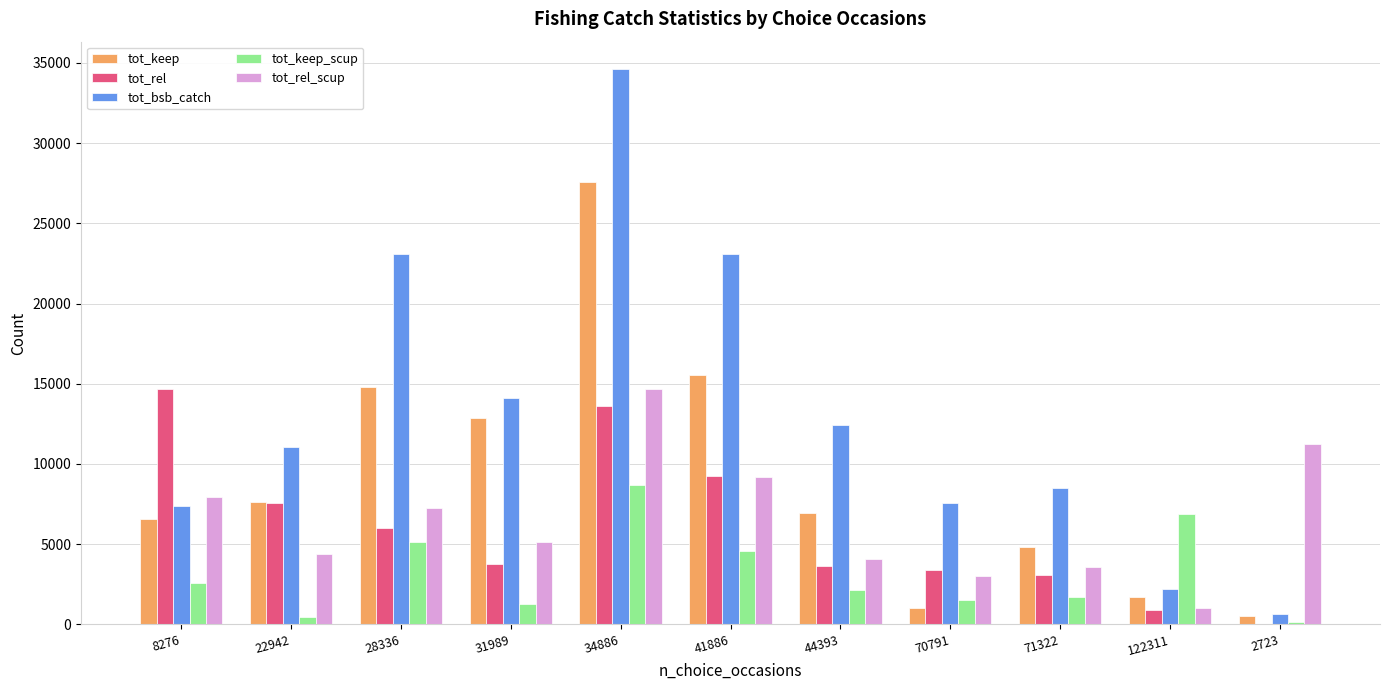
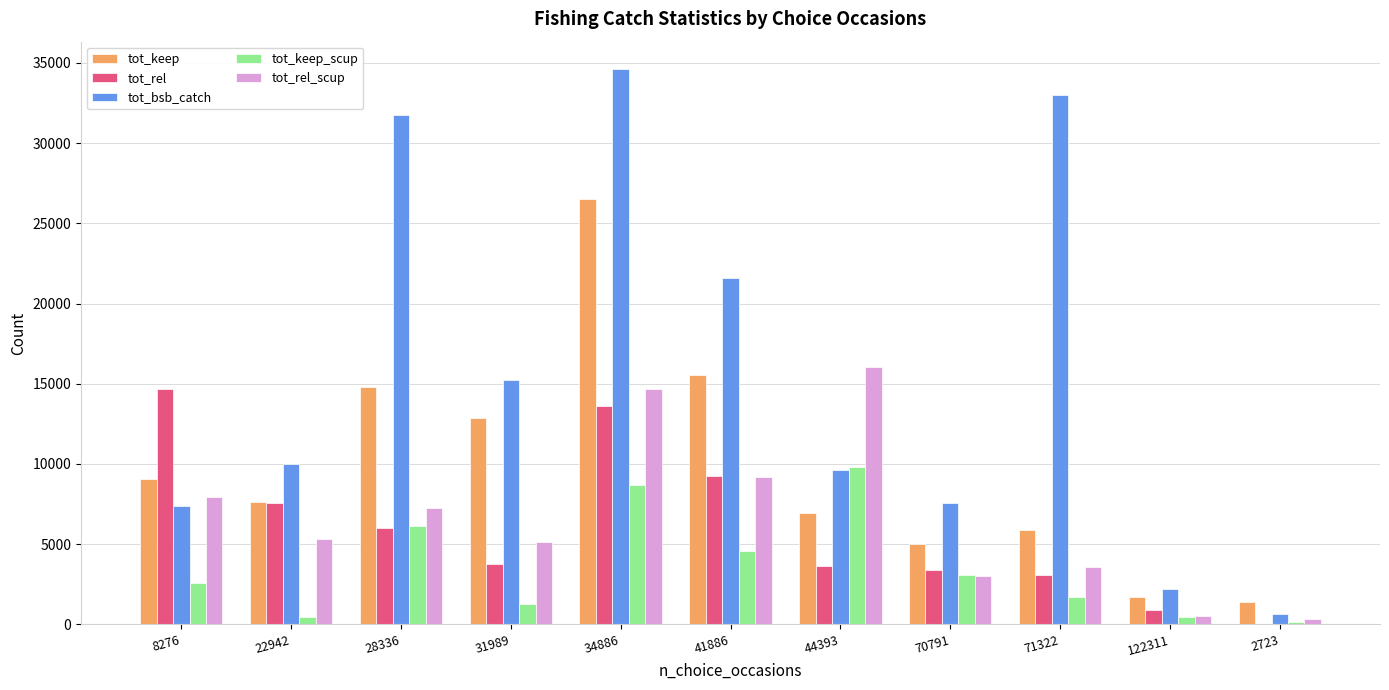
  {
    "tot_keep": {
-     "8276": 6500,
+     "8276": 9000,
      "22942": 7600,
      "28336": 14800,
      "31989": 12900,
-     "34886": 27600,
+     "34886": 26500,
      "41886": 15500,
      "44393": 7000,
-     "70791": 1000,
-     "71322": 4800,
+     "70791": 5000,
+     "71322": 5900,
      "122311": 1700,
-     "2723": 500
+     "2723": 1400
    },
    "tot_rel": {
      "8276": 14700,
      "22942": 7600,
      "28336": 6000,
      "31989": 3800,
      "34886": 13600,
      "41886": 9300,
      "44393": 3600,
      "70791": 3400,
      "71322": 3100,
      "122311": 900,
      "2723": 0
    },
    "tot_bsb_catch": {
      "8276": 7400,
-     "22942": 11100,
-     "28336": 23100,
-     "31989": 14100,
+     "22942": 10000,
+     "28336": 31700,
+     "31989": 15200,
      "34886": 34600,
-     "41886": 23100,
-     "44393": 12400,
+     "41886": 21600,
+     "44393": 9600,
      "70791": 7600,
-     "71322": 8500,
+     "71322": 33000,
      "122311": 2200,
      "2723": 700
    },
    "tot_keep_scup": {
      "8276": 2600,
      "22942": 400,
-     "28336": 5100,
+     "28336": 6100,
      "31989": 1200,
      "34886": 8700,
      "41886": 4500,
-     "44393": 2100,
-     "70791": 1500,
+     "44393": 9800,
+     "70791": 3100,
      "71322": 1700,
-     "122311": 6900,
+     "122311": 500,
      "2723": 200
    },
    "tot_rel_scup": {
      "8276": 8000,
-     "22942": 4400,
+     "22942": 5300,
      "28336": 7300,
      "31989": 5100,
      "34886": 14600,
      "41886": 9200,
-     "44393": 4100,
+     "44393": 16000,
      "70791": 3000,
      "71322": 3600,
-     "122311": 1000,
-     "2723": 11300
+     "122311": 500,
+     "2723": 300
    }
  }
